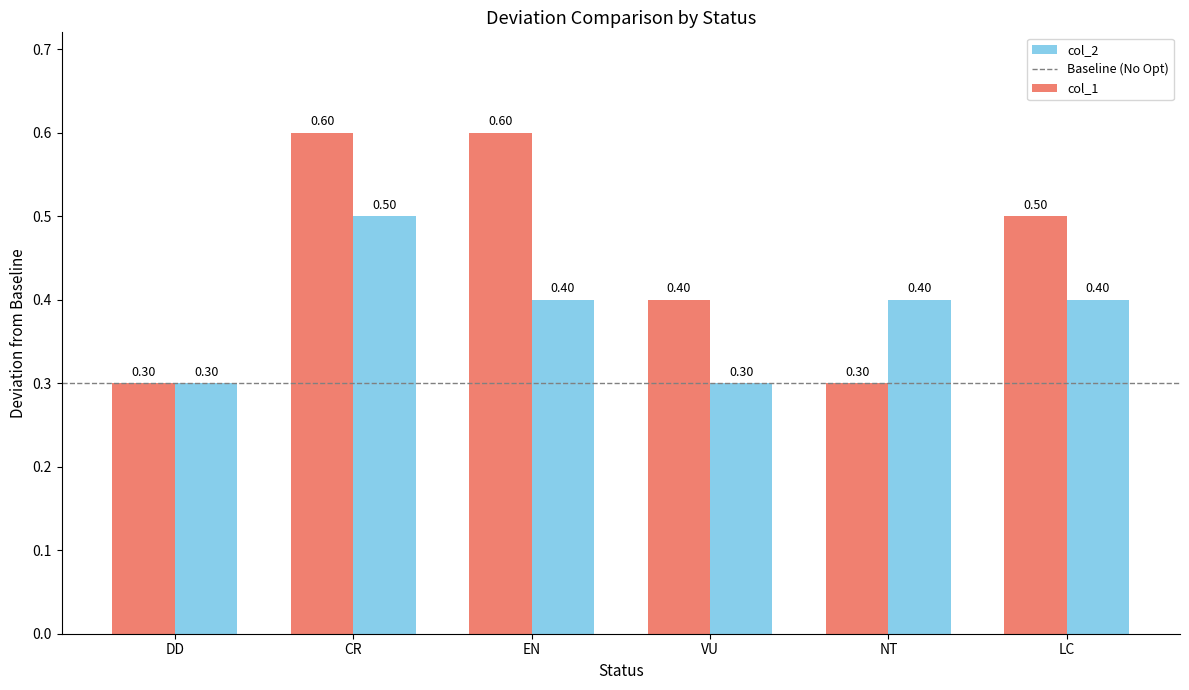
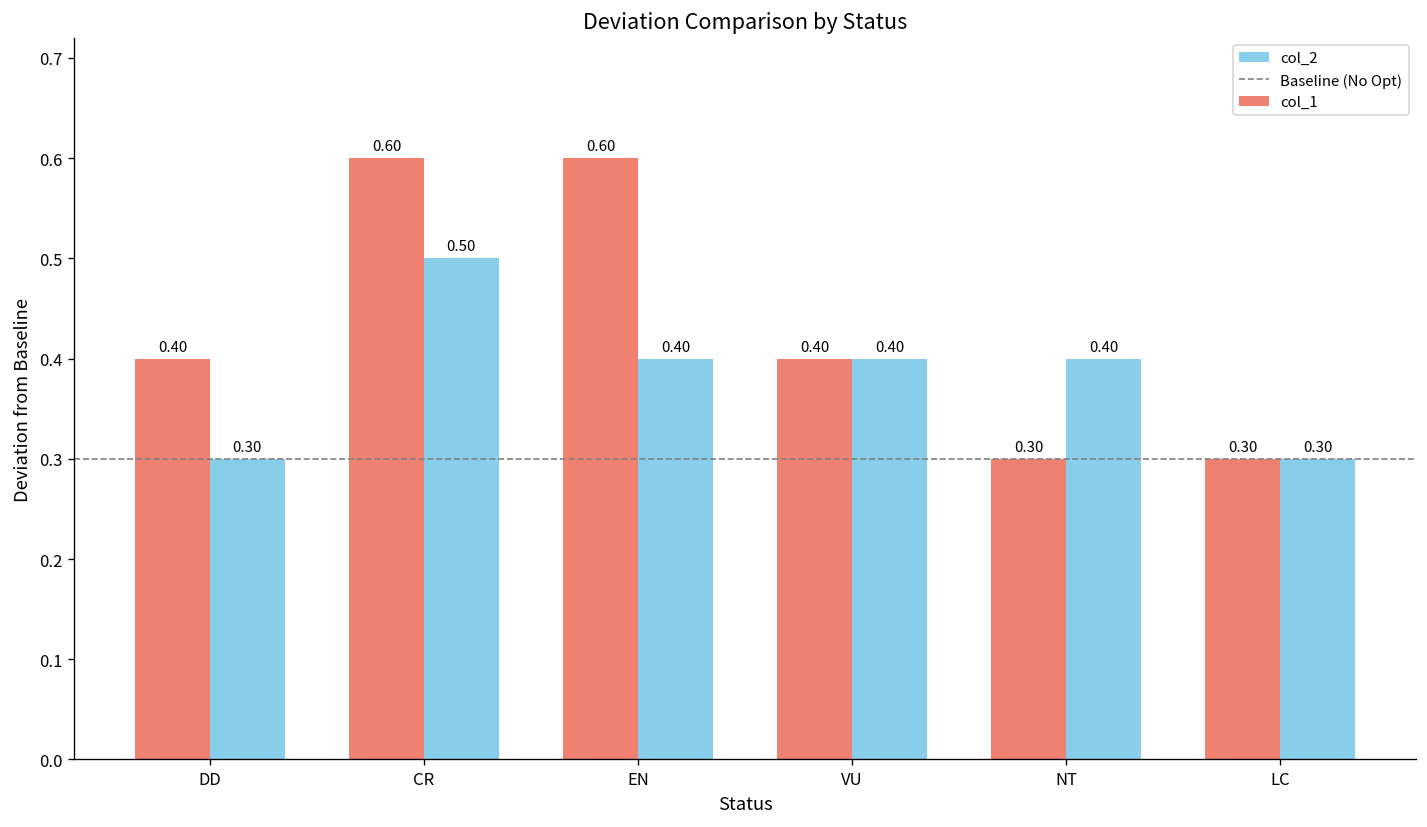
  {
    "col_1": {
-     "DD": 0.30,
+     "DD": 0.40,
      "CR": 0.60,
      "EN": 0.60,
      "VU": 0.40,
      "NT": 0.30,
-     "LC": 0.50
+     "LC": 0.30
    },
    "col_2": {
      "DD": 0.30,
      "CR": 0.50,
      "EN": 0.40,
-     "VU": 0.30,
+     "VU": 0.40,
      "NT": 0.40,
-     "LC": 0.40
+     "LC": 0.30
    }
  }
